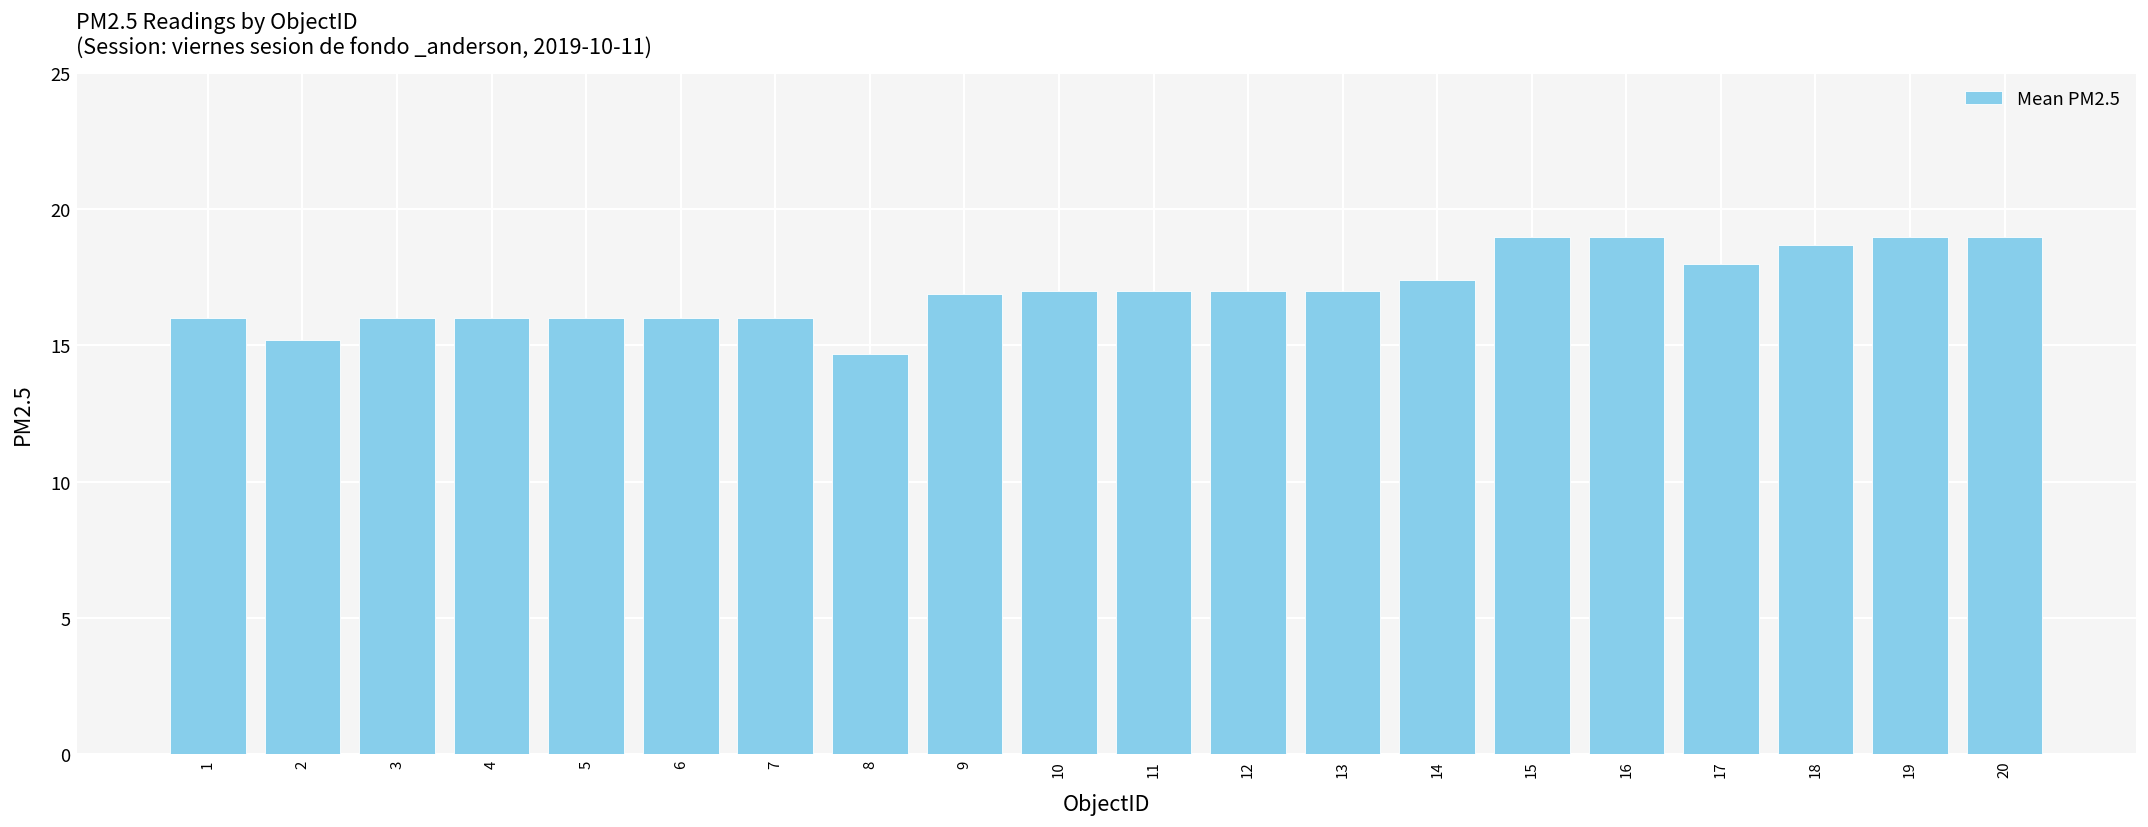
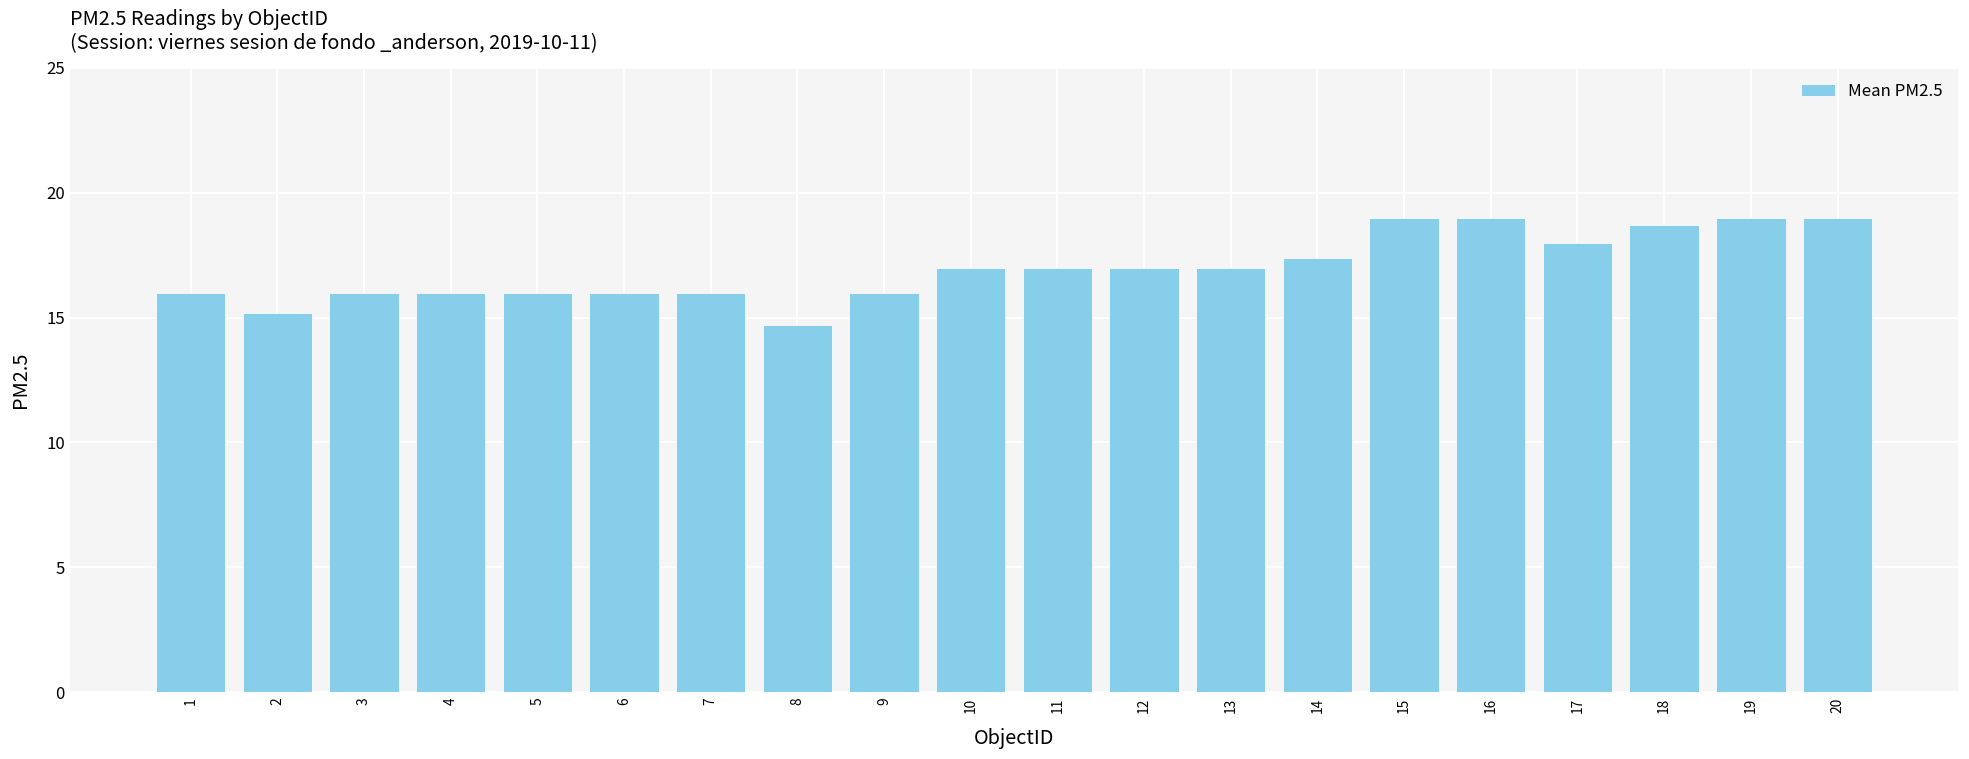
  {
    "1": 16.0,
    "2": 15.2,
    "3": 16.0,
    "4": 16.0,
    "5": 16.0,
    "6": 16.0,
    "7": 16.0,
    "8": 14.7,
-   "9": 16.9,
+   "9": 16.0,
    "10": 17.0,
    "11": 17.0,
    "12": 17.0,
    "13": 17.0,
    "14": 17.4,
    "15": 19.0,
    "16": 19.0,
    "17": 18.0,
    "18": 18.7,
    "19": 19.0,
    "20": 19.0
  }
